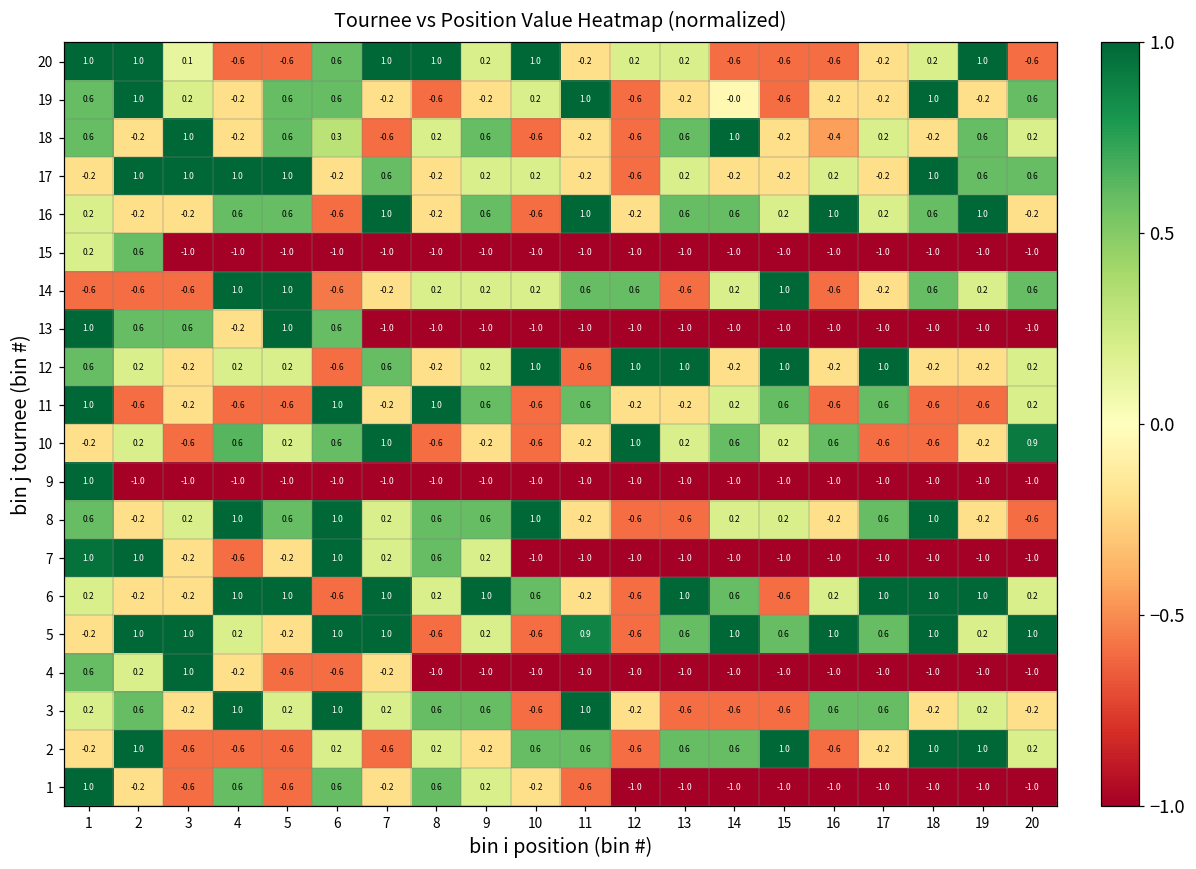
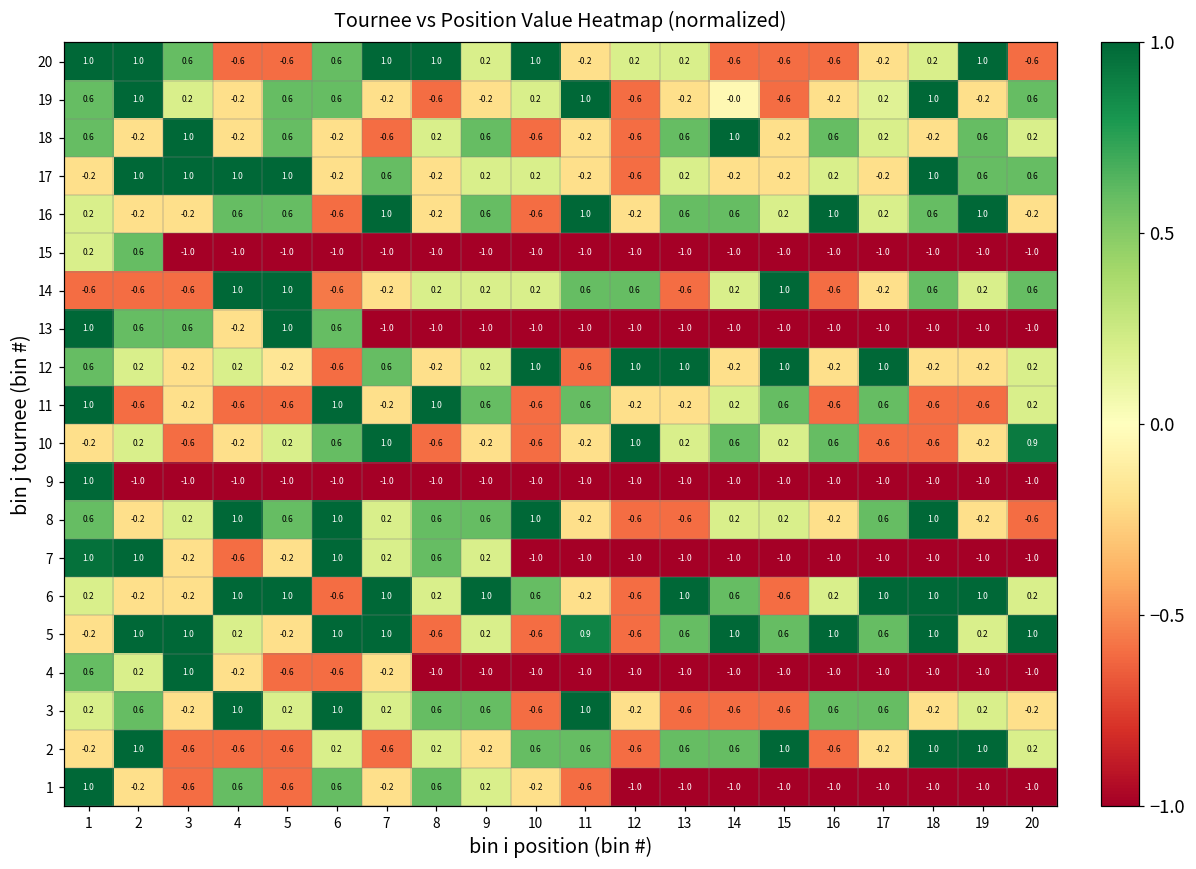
  {
    "20": {
      "1": 1.0,
      "2": 1.0,
-     "3": 0.1,
+     "3": 0.6,
      "4": -0.6,
      "5": -0.6,
      "6": 0.6,
      "7": 1.0,
      "8": 1.0,
      "9": 0.2,
      "10": 1.0,
      "11": -0.2,
      "12": 0.2,
      "13": 0.2,
      "14": -0.6,
      "15": -0.6,
      "16": -0.6,
      "17": -0.2,
      "18": 0.2,
      "19": 1.0,
      "20": -0.6
    },
    "19": {
      "1": 0.6,
      "2": 1.0,
      "3": 0.2,
      "4": -0.2,
      "5": 0.6,
      "6": 0.6,
      "7": -0.2,
      "8": -0.6,
      "9": -0.2,
      "10": 0.2,
      "11": 1.0,
      "12": -0.6,
      "13": -0.2,
      "14": -0.0,
      "15": -0.6,
      "16": -0.2,
-     "17": -0.2,
+     "17": 0.2,
      "18": 1.0,
      "19": -0.2,
      "20": 0.6
    },
    "18": {
      "1": 0.6,
      "2": -0.2,
      "3": 1.0,
      "4": -0.2,
      "5": 0.6,
-     "6": 0.3,
+     "6": -0.2,
      "7": -0.6,
      "8": 0.2,
      "9": 0.6,
      "10": -0.6,
      "11": -0.2,
      "12": -0.6,
      "13": 0.6,
      "14": 1.0,
      "15": -0.2,
-     "16": -0.4,
+     "16": 0.6,
      "17": 0.2,
      "18": -0.2,
      "19": 0.6,
      "20": 0.2
    },
    "12": {
      "1": 0.6,
      "2": 0.2,
      "3": -0.2,
      "4": 0.2,
-     "5": 0.2,
+     "5": -0.2,
      "6": -0.6,
      "7": 0.6,
      "8": -0.2,
      "9": 0.2,
      "10": 1.0,
      "11": -0.6,
      "12": 1.0,
      "13": 1.0,
      "14": -0.2,
      "15": 1.0,
      "16": -0.2,
      "17": 1.0,
      "18": -0.2,
      "19": -0.2,
      "20": 0.2
    },
    "10": {
      "1": -0.2,
      "2": 0.2,
      "3": -0.6,
-     "4": 0.6,
+     "4": -0.2,
      "5": 0.2,
      "6": 0.6,
      "7": 1.0,
      "8": -0.6,
      "9": -0.2,
      "10": -0.6,
      "11": -0.2,
      "12": 1.0,
      "13": 0.2,
      "14": 0.6,
      "15": 0.2,
      "16": 0.6,
      "17": -0.6,
      "18": -0.6,
      "19": -0.2,
      "20": 0.9
    }
  }
